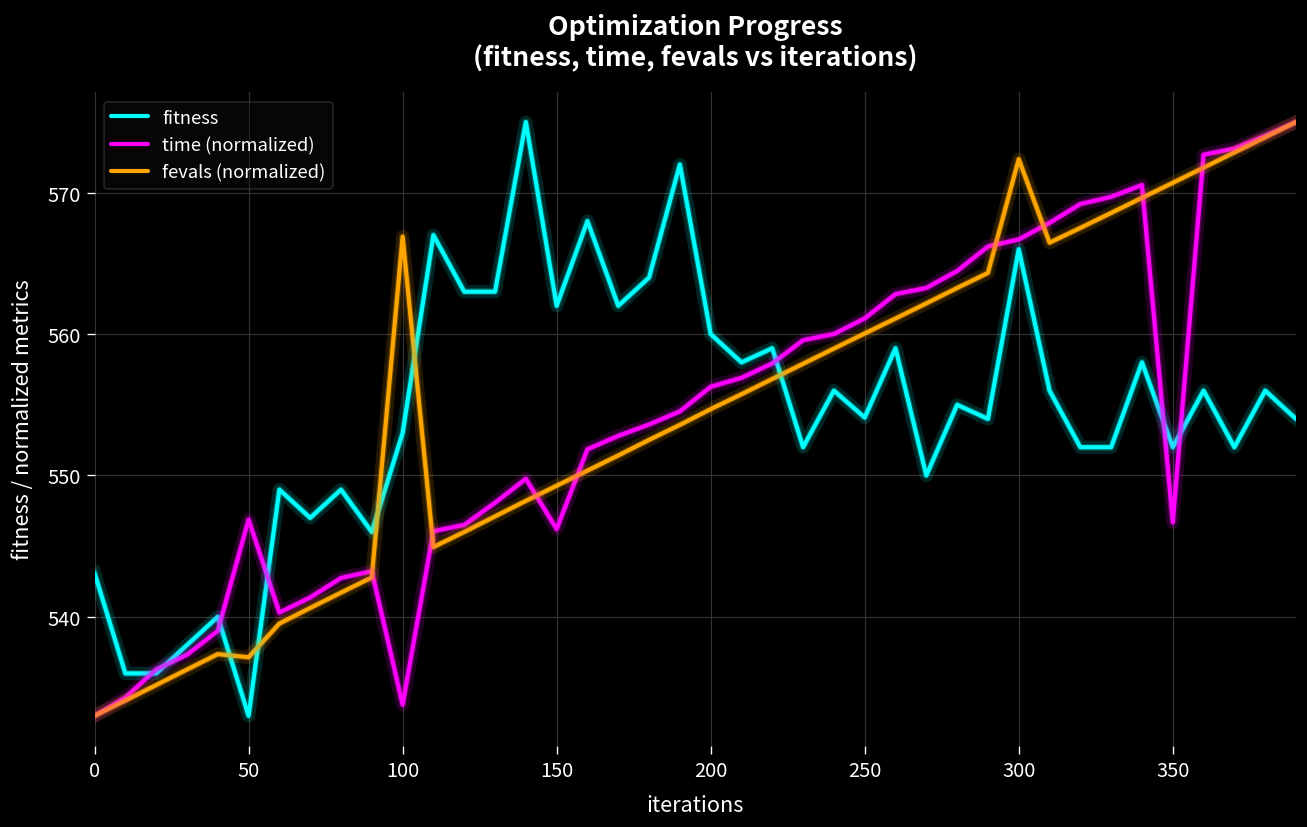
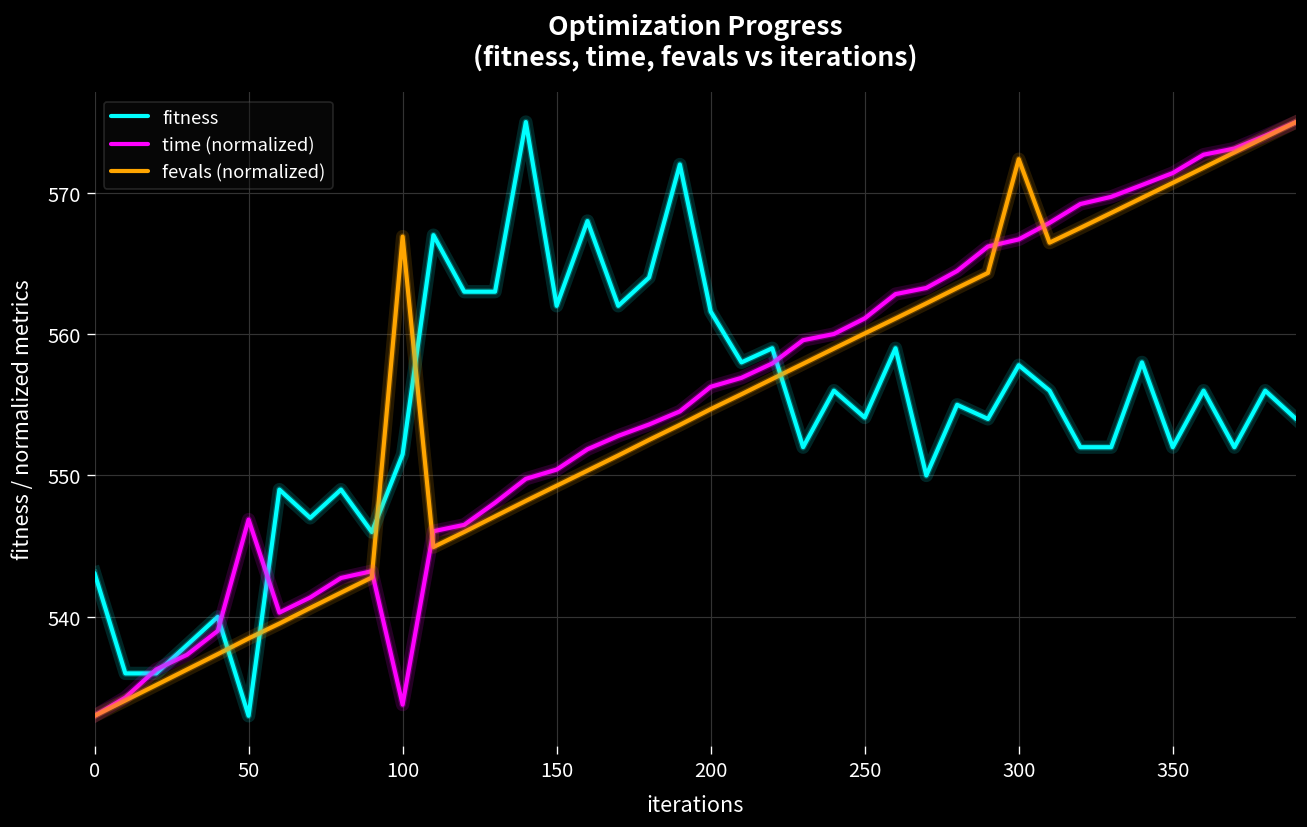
  {
    "fitness": {
      "0": 543.1,
      "50": 533.0,
-     "100": 553.0,
+     "100": 551.5,
      "150": 562.0,
-     "200": 560.0,
+     "200": 561.6,
      "250": 554.1,
-     "300": 566.0,
+     "300": 557.8,
      "350": 552.0
    },
    "time (normalized)": {
      "50": 546.9,
      "100": 533.8,
-     "150": 546.2,
+     "150": 550.4,
      "200": 556.3,
      "250": 561.1,
      "300": 566.7,
-     "350": 546.7
+     "350": 571.4
    },
    "fevals (normalized)": {
-     "50": 537.1,
+     "50": 538.5,
      "100": 566.9,
      "150": 549.3,
      "200": 554.7,
      "250": 560.0,
      "300": 572.4,
      "350": 570.7
    }
  }
